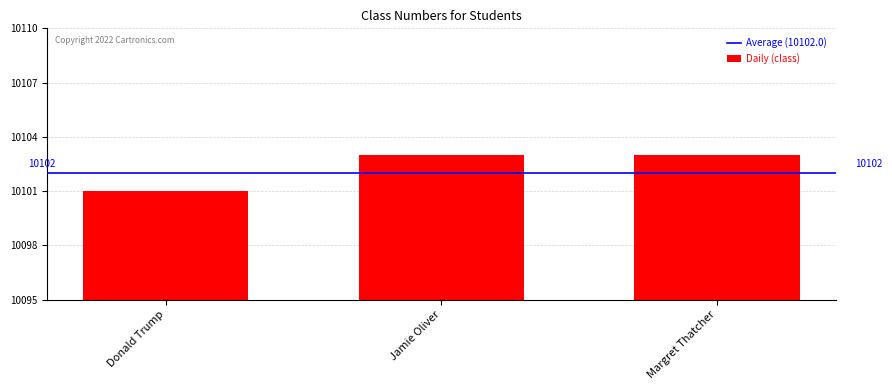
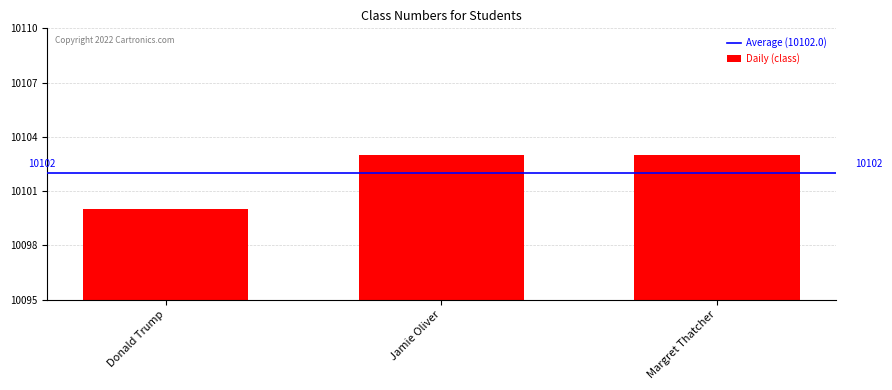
  {
-   "Donald Trump": 10101,
+   "Donald Trump": 10100,
    "Jamie Oliver": 10103,
    "Margret Thatcher": 10103
  }
